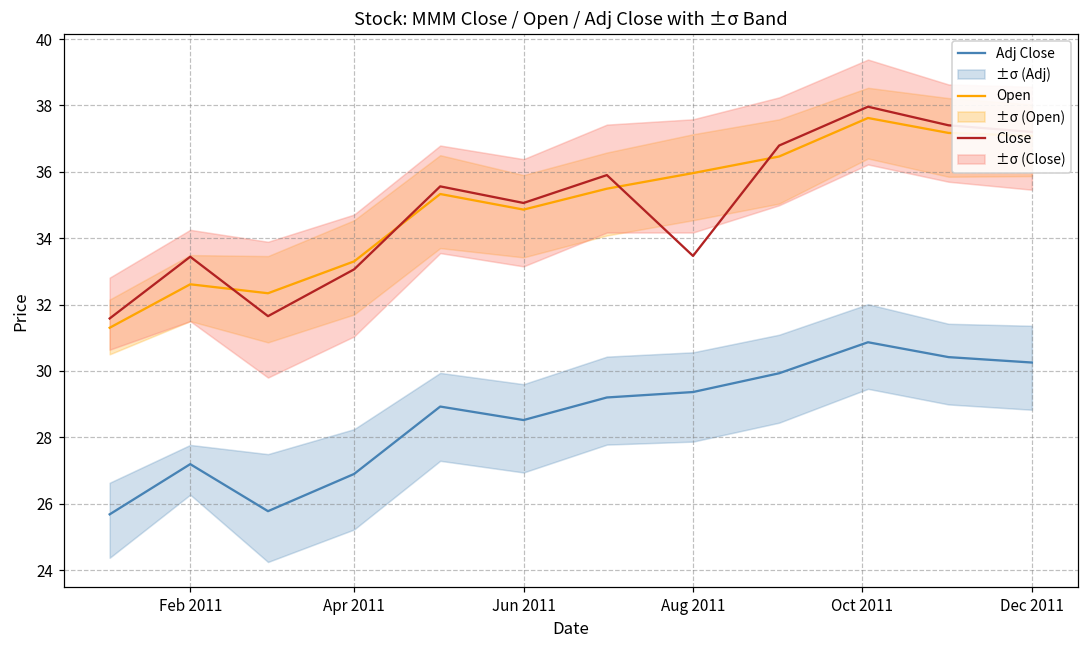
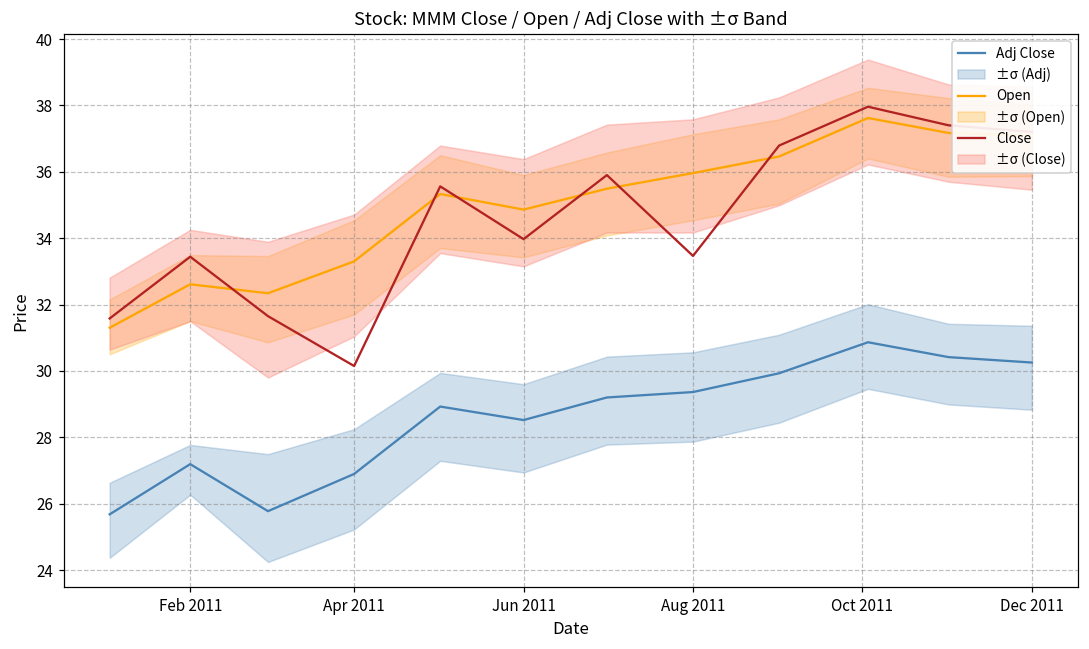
  {
    "Close": {
-     "Apr 2011": 33.1,
-     "Jun 2011": 35.1,
+     "Apr 2011": 30.1,
+     "Jun 2011": 34.0,
      "Aug 2011": 33.5
    }
  }
